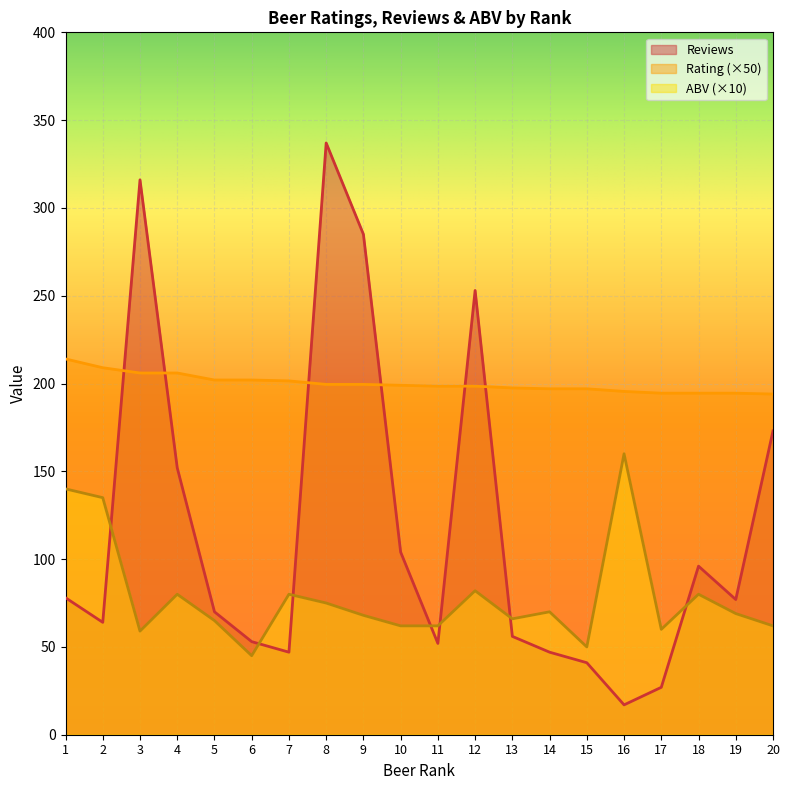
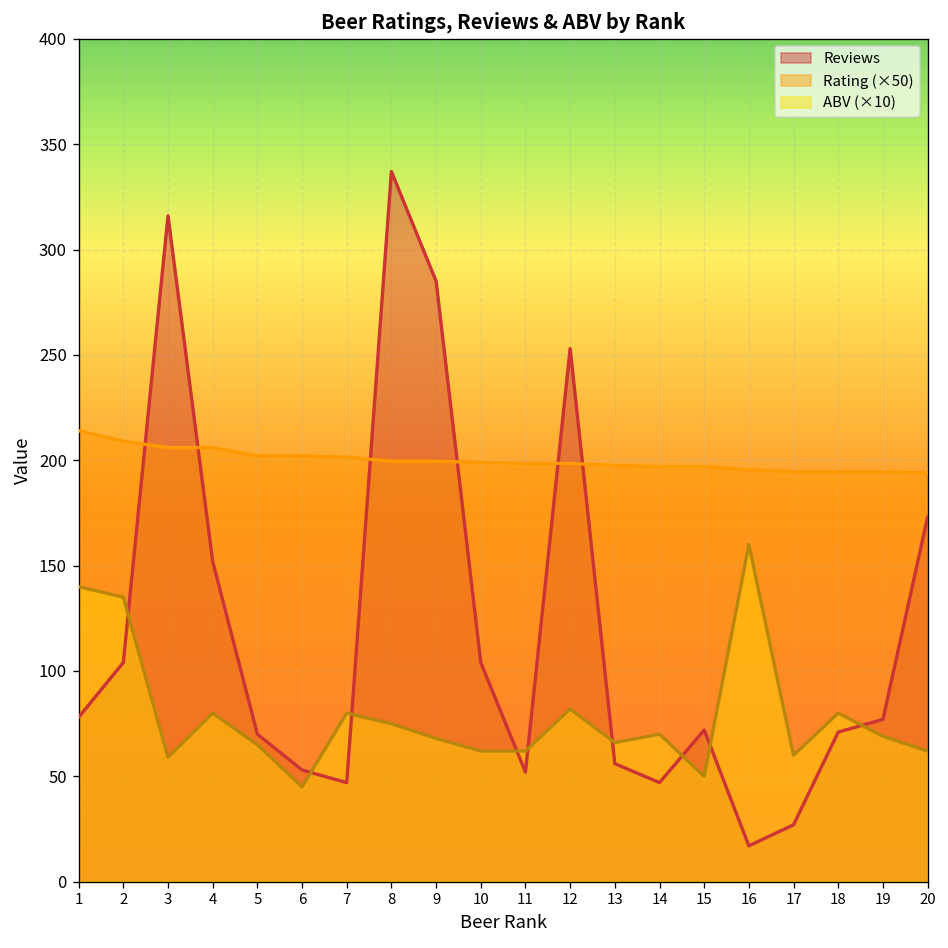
  {
    "Reviews": {
      "1": 78,
-     "2": 64,
+     "2": 104,
      "3": 316,
      "4": 152,
      "5": 70,
      "6": 53,
      "7": 47,
      "8": 337,
      "9": 285,
      "10": 104,
      "11": 52,
      "12": 253,
      "13": 56,
      "14": 47,
-     "15": 41,
+     "15": 72,
      "16": 17,
      "17": 27,
-     "18": 96,
+     "18": 71,
      "19": 77,
      "20": 173
    }
  }
